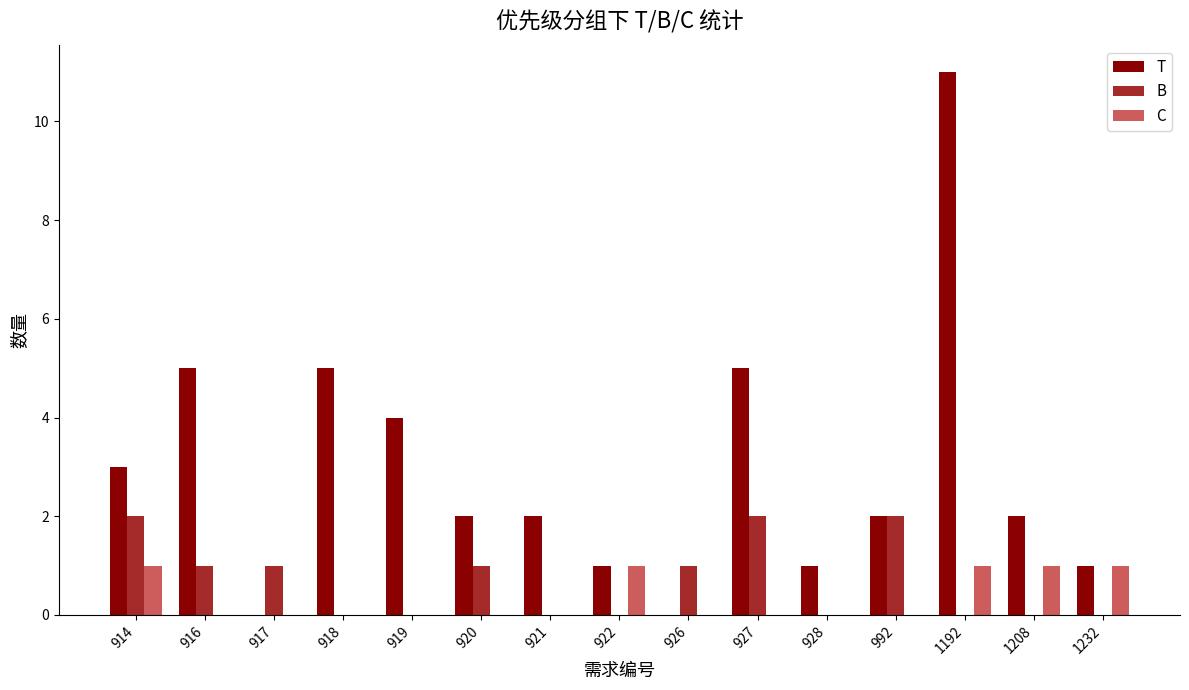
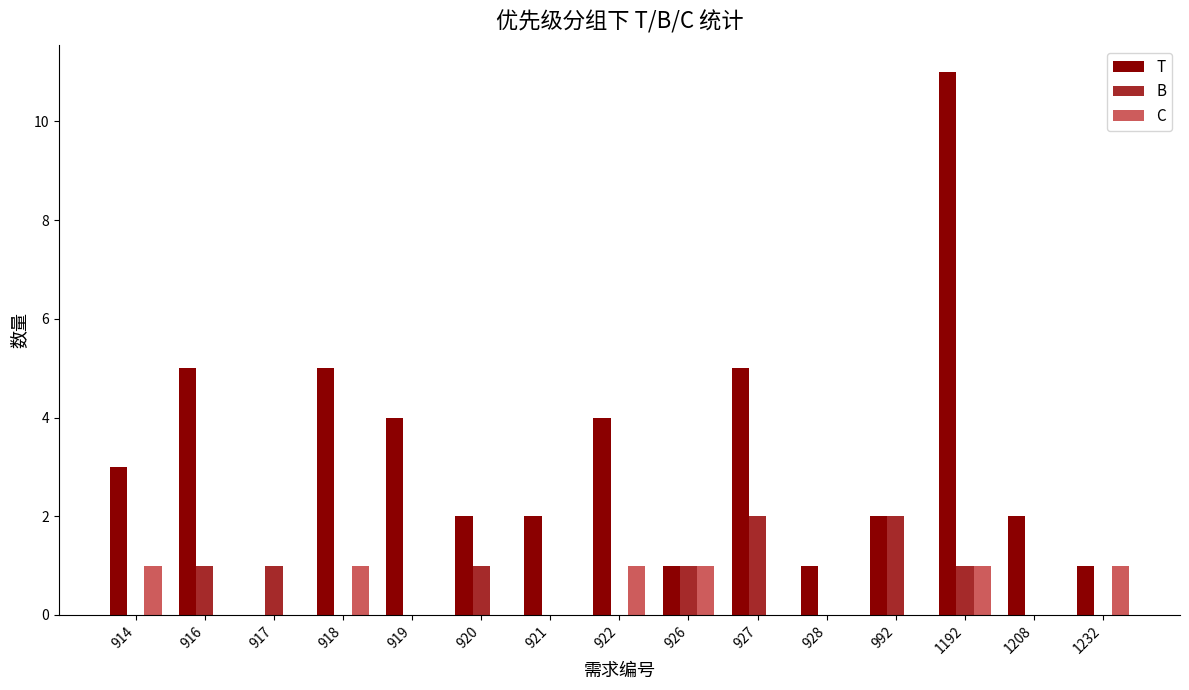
  {
    "T": {
      "914": 3,
      "916": 5,
      "917": 0,
      "918": 5,
      "919": 4,
      "920": 2,
      "921": 2,
-     "922": 1,
-     "926": 0,
+     "922": 4,
+     "926": 1,
      "927": 5,
      "928": 1,
      "992": 2,
      "1192": 11,
      "1208": 2,
      "1232": 1
    },
    "B": {
-     "914": 2,
+     "914": 0,
      "916": 1,
      "917": 1,
      "918": 0,
      "919": 0,
      "920": 1,
      "921": 0,
      "922": 0,
      "926": 1,
      "927": 2,
      "928": 0,
      "992": 2,
-     "1192": 0,
+     "1192": 1,
      "1208": 0,
      "1232": 0
    },
    "C": {
      "914": 1,
      "916": 0,
      "917": 0,
-     "918": 0,
+     "918": 1,
      "919": 0,
      "920": 0,
      "921": 0,
      "922": 1,
-     "926": 0,
+     "926": 1,
      "927": 0,
      "928": 0,
      "992": 0,
      "1192": 1,
-     "1208": 1,
+     "1208": 0,
      "1232": 1
    }
  }
